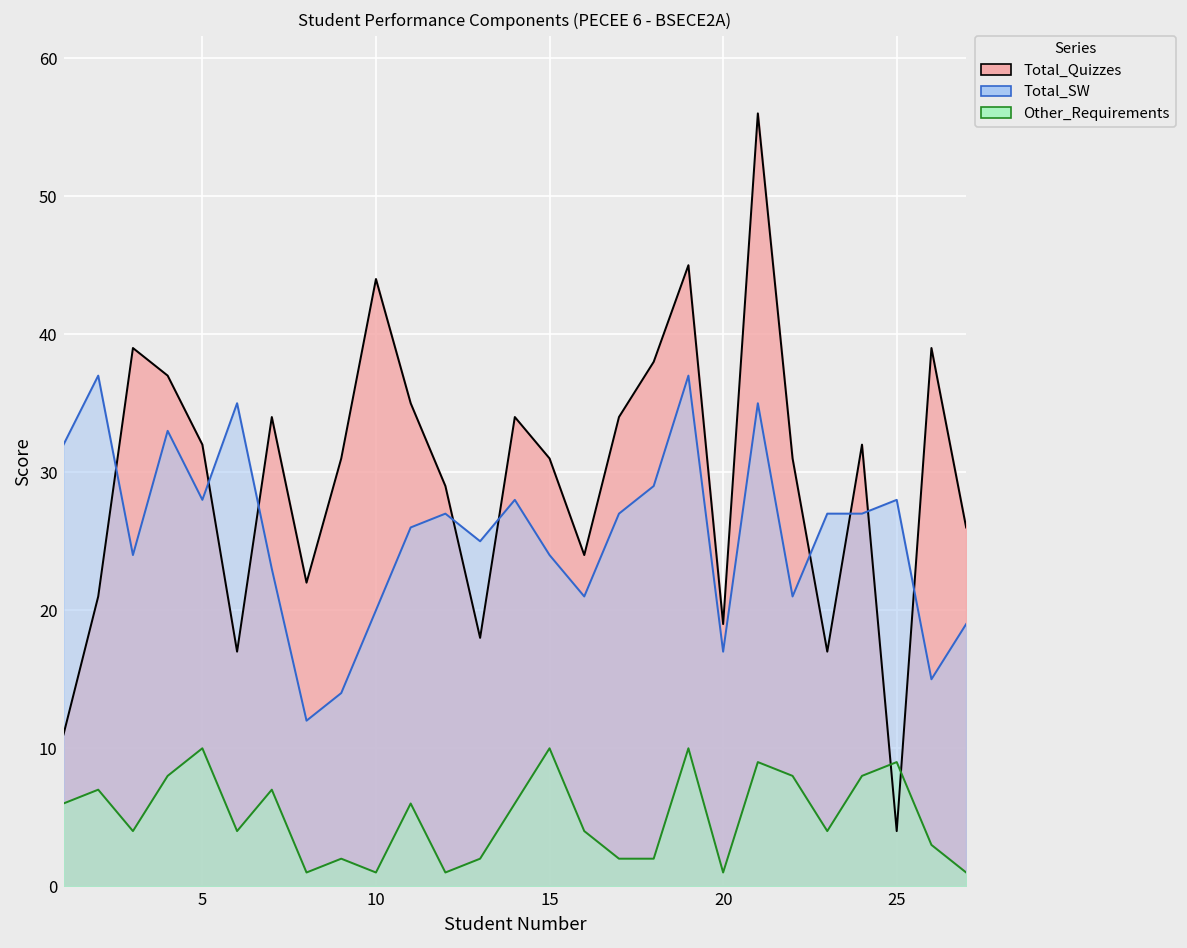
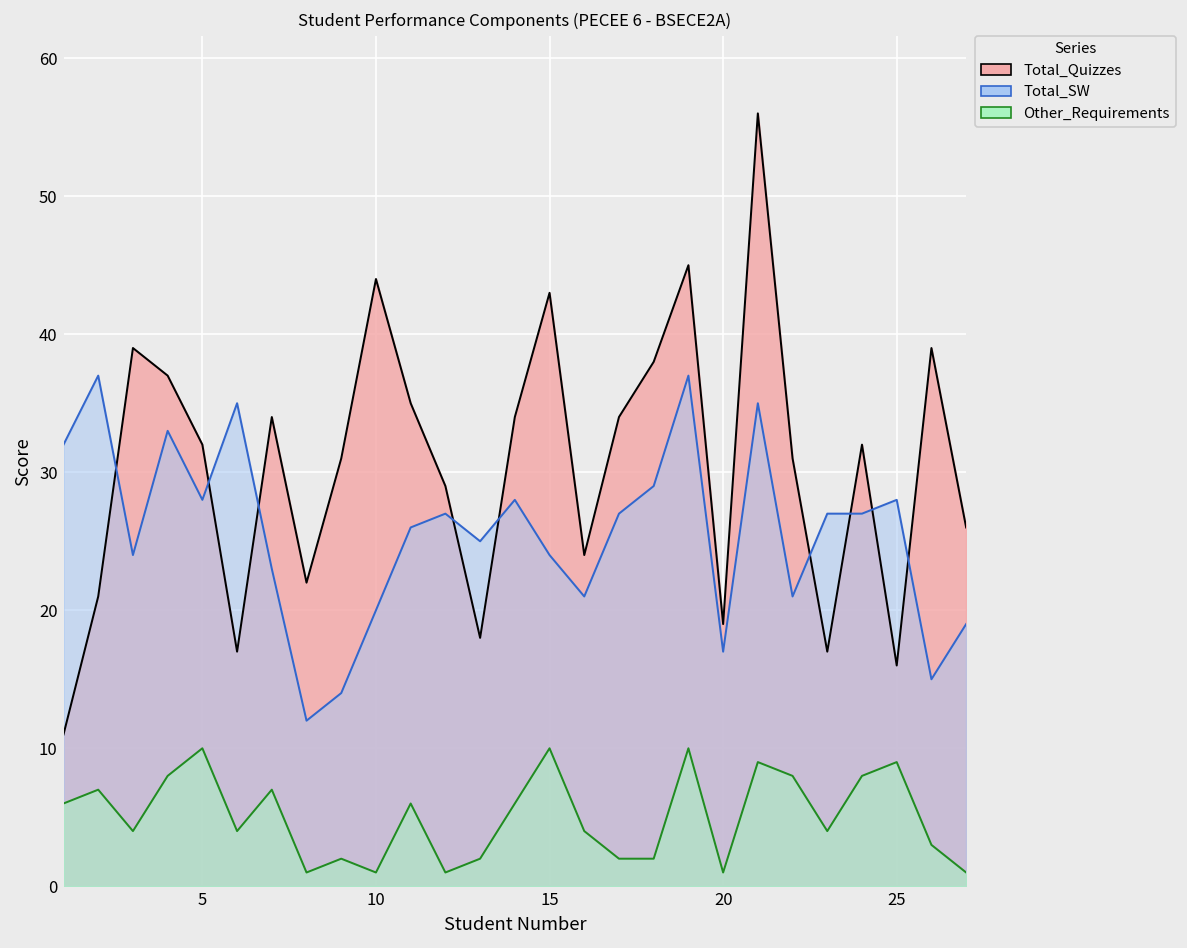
  {
    "Total_Quizzes": {
      "5": 32,
      "10": 44,
-     "15": 31,
+     "15": 43,
      "20": 19,
-     "25": 4
+     "25": 16
    }
  }
